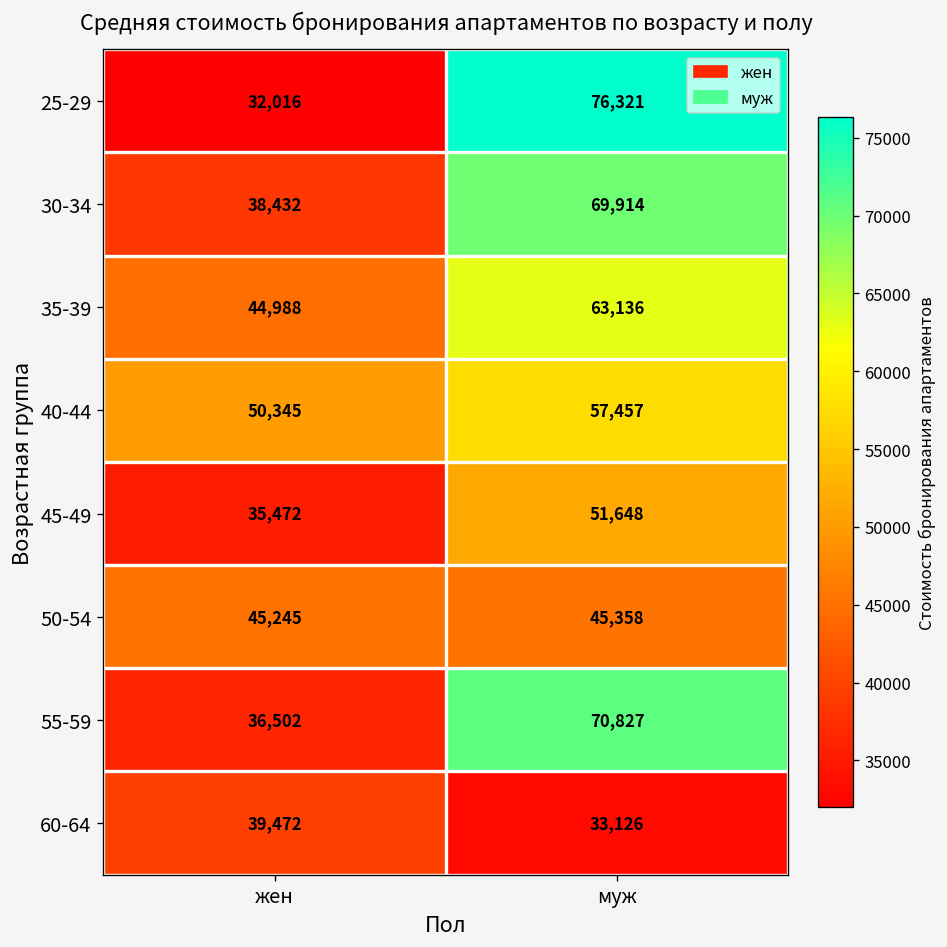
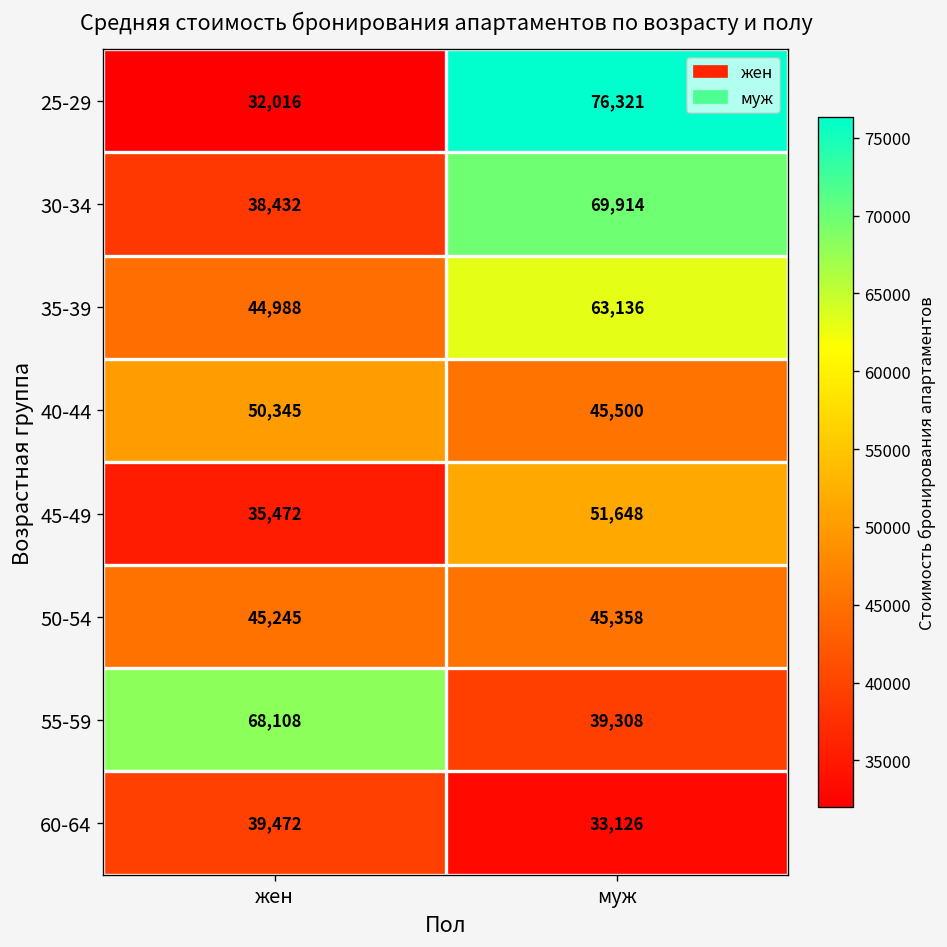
  {
    "25-29": {
      "жен": "32,016",
      "муж": "76,321"
    },
    "30-34": {
      "жен": "38,432",
      "муж": "69,914"
    },
    "35-39": {
      "жен": "44,988",
      "муж": "63,136"
    },
    "40-44": {
      "жен": "50,345",
-     "муж": "57,457"
+     "муж": "45,500"
    },
    "45-49": {
      "жен": "35,472",
      "муж": "51,648"
    },
    "50-54": {
      "жен": "45,245",
      "муж": "45,358"
    },
    "55-59": {
-     "жен": "36,502",
-     "муж": "70,827"
+     "жен": "68,108",
+     "муж": "39,308"
    },
    "60-64": {
      "жен": "39,472",
      "муж": "33,126"
    }
  }
